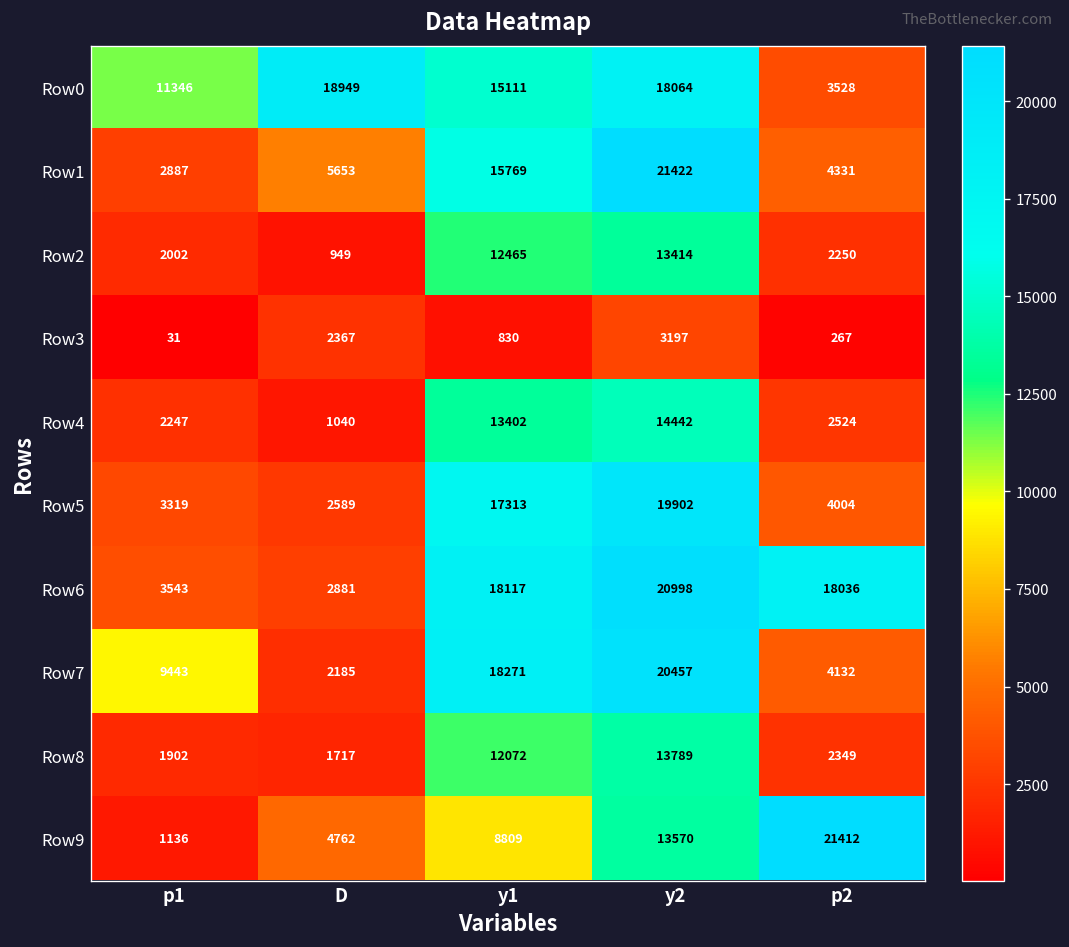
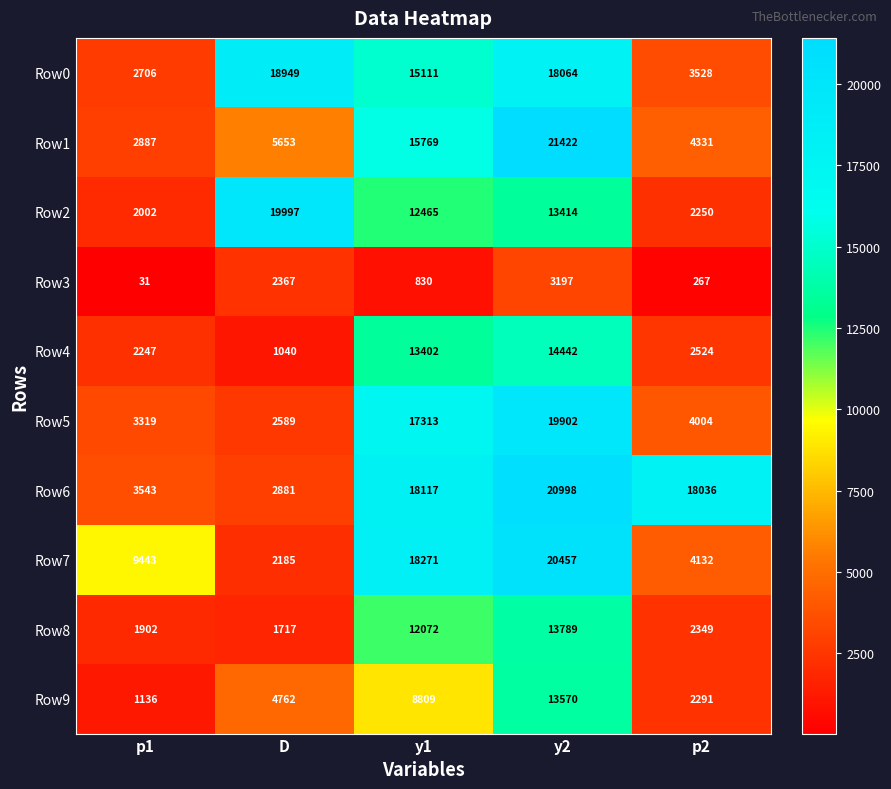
  {
    "Row0": {
-     "p1": 11346,
+     "p1": 2706,
      "D": 18949,
      "y1": 15111,
      "y2": 18064,
      "p2": 3528
    },
    "Row1": {
      "p1": 2887,
      "D": 5653,
      "y1": 15769,
      "y2": 21422,
      "p2": 4331
    },
    "Row2": {
      "p1": 2002,
-     "D": 949,
+     "D": 19997,
      "y1": 12465,
      "y2": 13414,
      "p2": 2250
    },
    "Row3": {
      "p1": 31,
      "D": 2367,
      "y1": 830,
      "y2": 3197,
      "p2": 267
    },
    "Row4": {
      "p1": 2247,
      "D": 1040,
      "y1": 13402,
      "y2": 14442,
      "p2": 2524
    },
    "Row5": {
      "p1": 3319,
      "D": 2589,
      "y1": 17313,
      "y2": 19902,
      "p2": 4004
    },
    "Row6": {
      "p1": 3543,
      "D": 2881,
      "y1": 18117,
      "y2": 20998,
      "p2": 18036
    },
    "Row7": {
      "p1": 9443,
      "D": 2185,
      "y1": 18271,
      "y2": 20457,
      "p2": 4132
    },
    "Row8": {
      "p1": 1902,
      "D": 1717,
      "y1": 12072,
      "y2": 13789,
      "p2": 2349
    },
    "Row9": {
      "p1": 1136,
      "D": 4762,
      "y1": 8809,
      "y2": 13570,
-     "p2": 21412
+     "p2": 2291
    }
  }
